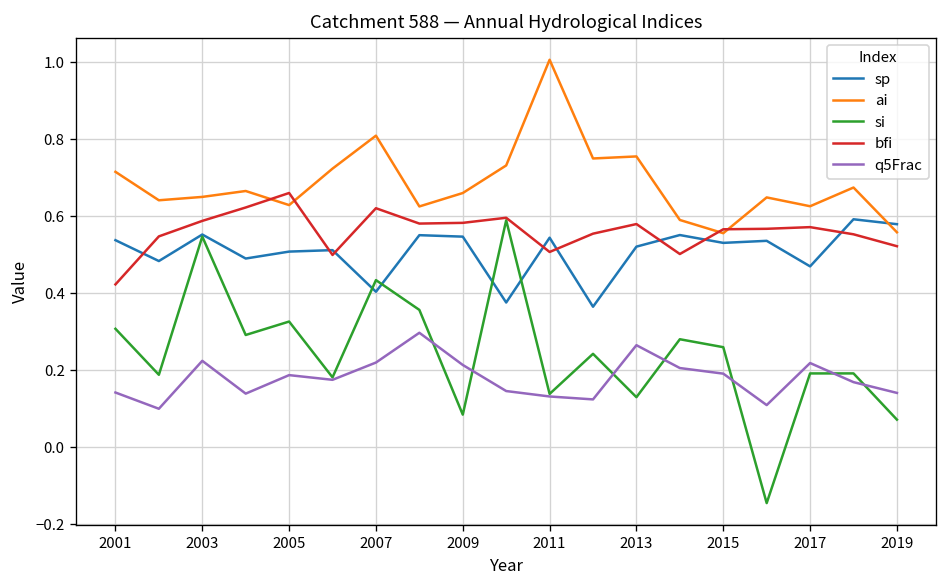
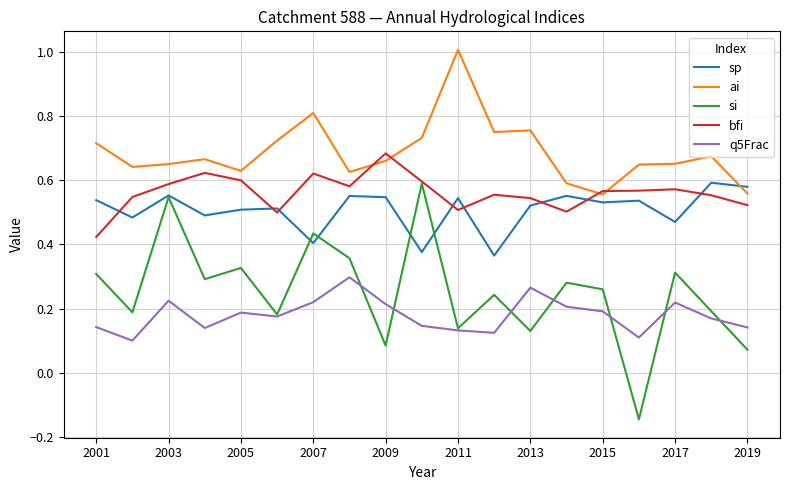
  {
    "sp": {
      "2001": 0.54,
      "2005": 0.51,
      "2007": 0.40,
      "2009": 0.55,
      "2011": 0.54,
      "2013": 0.52,
      "2015": 0.53,
      "2017": 0.47,
      "2019": 0.58
    },
    "ai": {
      "2001": 0.72,
      "2003": 0.65,
      "2005": 0.63,
      "2007": 0.81,
      "2009": 0.66,
      "2011": 1.01,
      "2013": 0.76,
      "2015": 0.56,
-     "2017": 0.63,
+     "2017": 0.65,
      "2019": 0.56
    },
    "si": {
      "2001": 0.31,
      "2005": 0.33,
      "2007": 0.43,
      "2009": 0.08,
      "2013": 0.13,
      "2015": 0.26,
-     "2017": 0.19,
+     "2017": 0.31,
      "2019": 0.07
    },
    "bfi": {
      "2001": 0.42,
      "2003": 0.59,
-     "2005": 0.66,
+     "2005": 0.60,
      "2007": 0.62,
-     "2009": 0.58,
+     "2009": 0.68,
      "2011": 0.51,
-     "2013": 0.58,
+     "2013": 0.54,
      "2015": 0.57,
      "2017": 0.57,
      "2019": 0.52
    },
    "q5Frac": {
      "2001": 0.14,
      "2003": 0.22,
      "2005": 0.19,
      "2007": 0.22,
      "2009": 0.21,
      "2013": 0.27,
      "2015": 0.19,
      "2017": 0.22,
      "2019": 0.14
    }
  }
